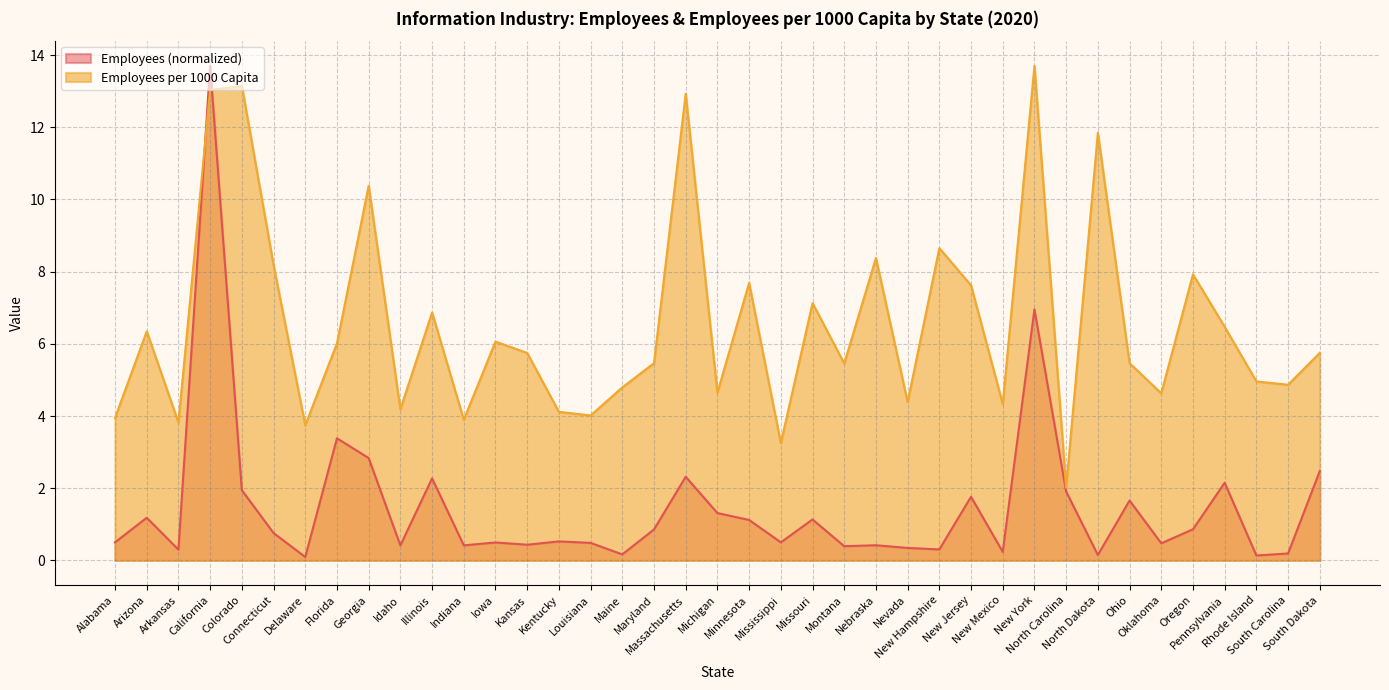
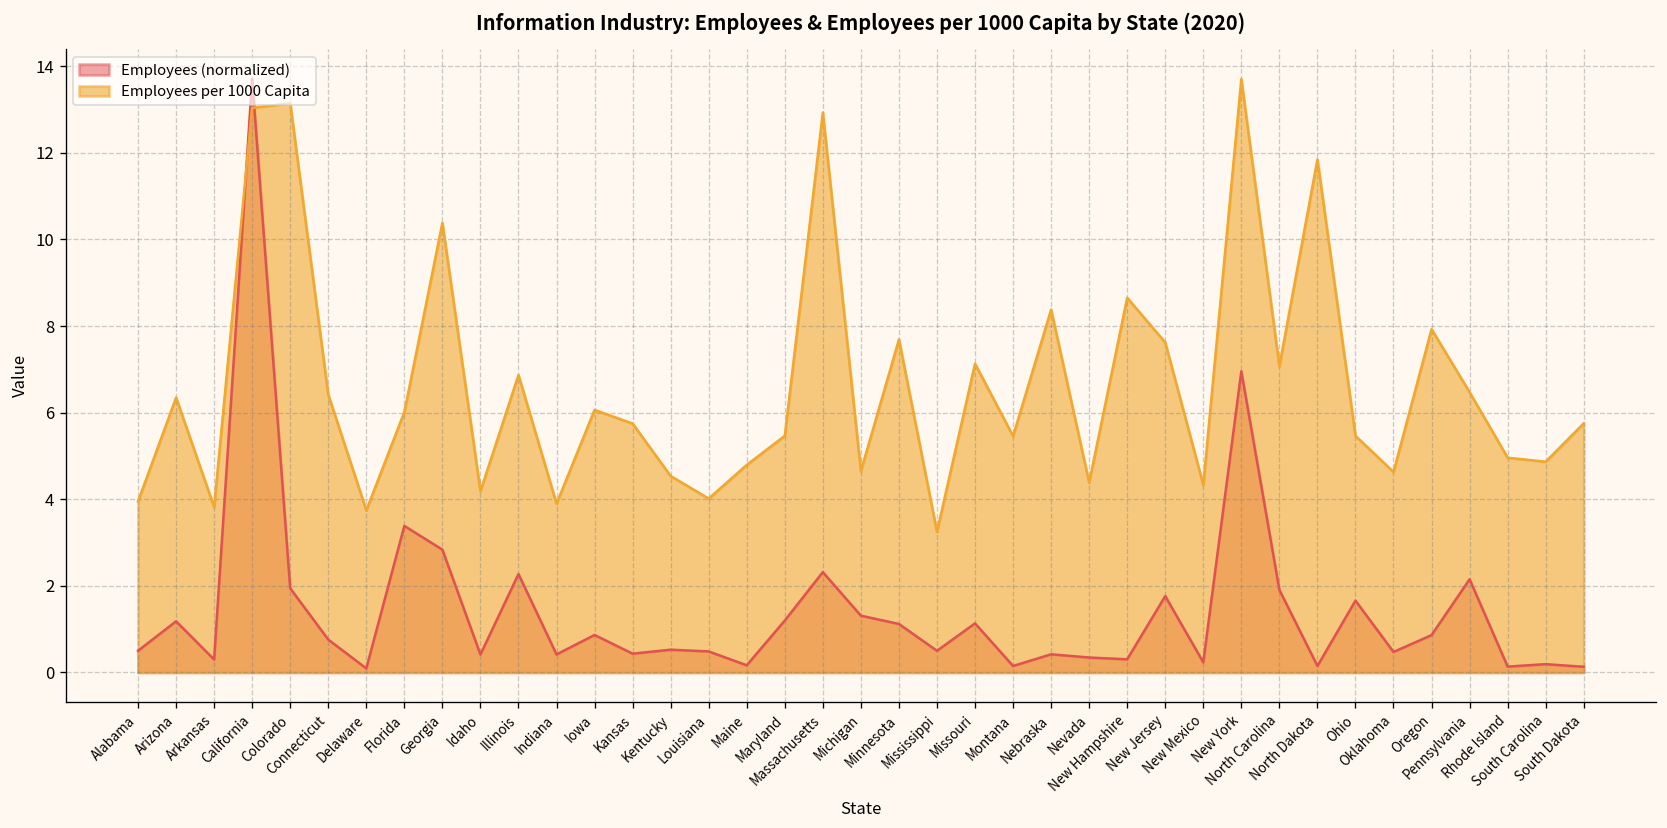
  {
    "Employees (normalized)": {
      "Alabama": 0.5,
      "Arizona": 1.2,
      "Arkansas": 0.3,
      "Colorado": 1.9,
      "Connecticut": 0.8,
      "Delaware": 0.1,
      "Florida": 3.4,
      "Georgia": 2.8,
      "Idaho": 0.4,
      "Illinois": 2.3,
      "Indiana": 0.4,
-     "Iowa": 0.5,
+     "Iowa": 0.9,
      "Kansas": 0.4,
      "Kentucky": 0.5,
      "Louisiana": 0.5,
      "Maine": 0.2,
-     "Maryland": 0.9,
+     "Maryland": 1.2,
      "Massachusetts": 2.3,
      "Michigan": 1.3,
      "Minnesota": 1.1,
      "Mississippi": 0.5,
      "Missouri": 1.1,
-     "Montana": 0.4,
+     "Montana": 0.2,
      "Nebraska": 0.4,
      "Nevada": 0.3,
      "New Hampshire": 0.3,
      "New Jersey": 1.8,
      "New Mexico": 0.2,
      "New York": 7.0,
      "North Carolina": 1.9,
      "North Dakota": 0.2,
      "Ohio": 1.7,
      "Oklahoma": 0.5,
      "Oregon": 0.9,
      "Pennsylvania": 2.2,
      "Rhode Island": 0.1,
      "South Carolina": 0.2,
-     "South Dakota": 2.5
+     "South Dakota": 0.1
    },
    "Employees per 1000 Capita": {
      "Alabama": 4.0,
      "Arizona": 6.3,
      "Arkansas": 3.8,
-     "Connecticut": 8.2,
+     "Connecticut": 6.4,
      "Delaware": 3.7,
      "Florida": 6.0,
      "Georgia": 10.4,
      "Idaho": 4.2,
      "Illinois": 6.9,
      "Indiana": 3.9,
      "Iowa": 6.1,
      "Kansas": 5.7,
-     "Kentucky": 4.1,
+     "Kentucky": 4.5,
      "Louisiana": 4.0,
      "Maine": 4.8,
      "Maryland": 5.5,
      "Massachusetts": 12.9,
      "Michigan": 4.6,
      "Minnesota": 7.7,
      "Mississippi": 3.2,
      "Missouri": 7.1,
      "Montana": 5.5,
      "Nebraska": 8.4,
      "Nevada": 4.4,
      "New Hampshire": 8.7,
      "New Jersey": 7.6,
      "New Mexico": 4.3,
      "New York": 13.7,
-     "North Carolina": 2.0,
+     "North Carolina": 7.1,
      "North Dakota": 11.8,
      "Ohio": 5.5,
      "Oklahoma": 4.6,
      "Oregon": 7.9,
      "Pennsylvania": 6.5,
      "Rhode Island": 5.0,
      "South Carolina": 4.9,
      "South Dakota": 5.8
    }
  }
